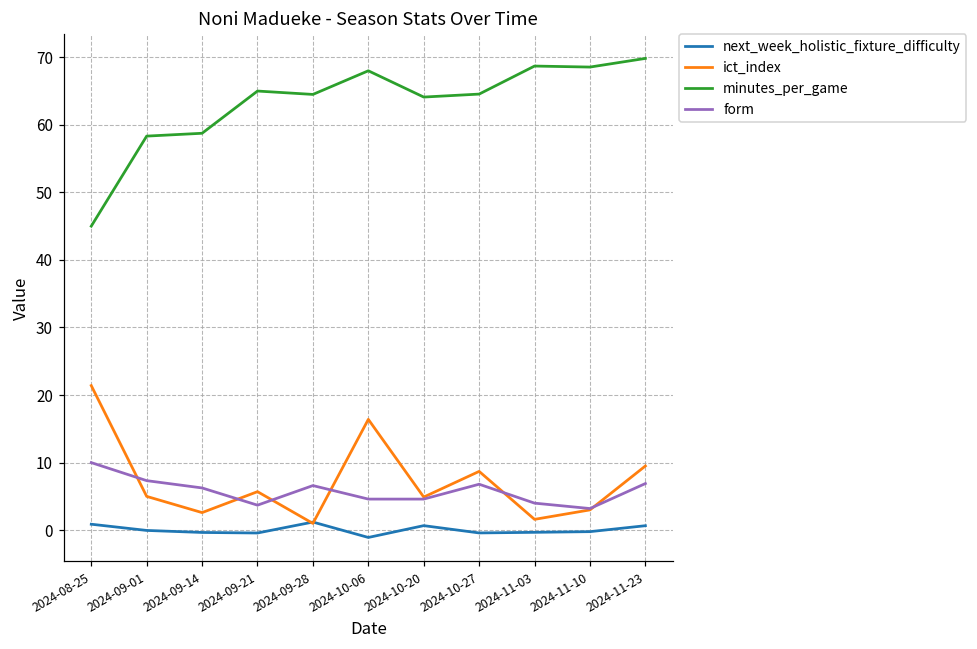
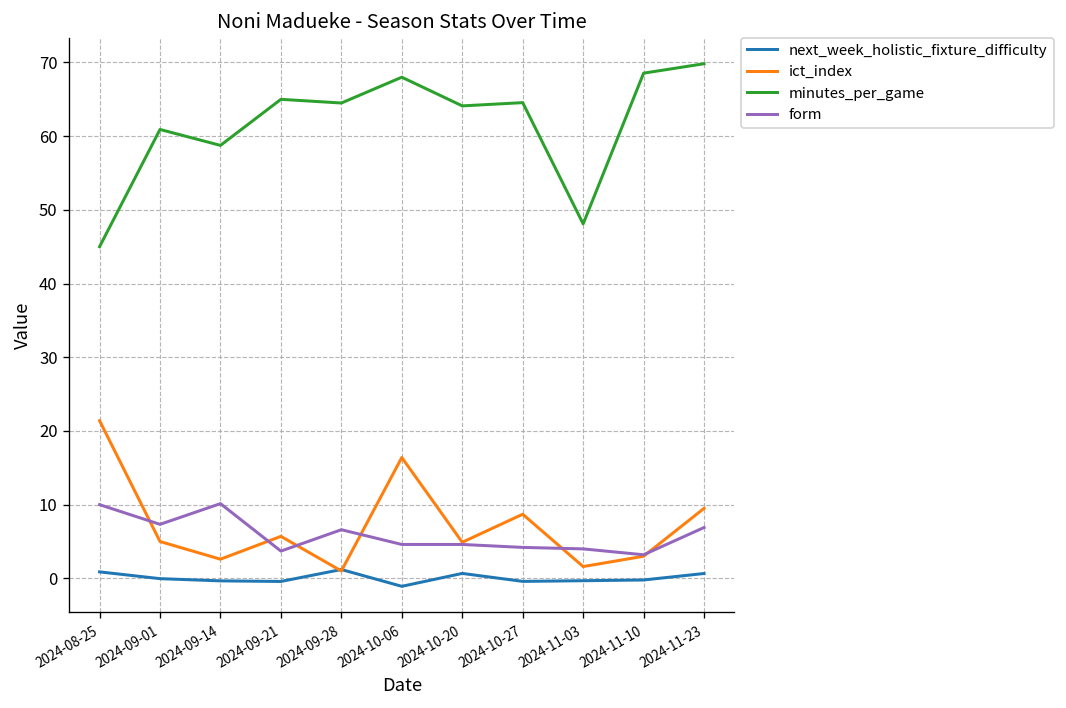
  {
    "next_week_holistic_fixture_difficulty": {
      "2024-08-25": 1,
      "2024-09-01": 0,
      "2024-09-14": 0,
      "2024-09-21": 0,
      "2024-10-06": -1,
      "2024-10-20": 1,
      "2024-10-27": 0,
      "2024-11-03": 0,
      "2024-11-10": 0,
      "2024-11-23": 1
    },
    "ict_index": {
      "2024-08-25": 21,
      "2024-09-01": 5,
      "2024-09-14": 3,
      "2024-09-21": 6,
      "2024-10-06": 16,
      "2024-10-27": 9,
      "2024-11-03": 2,
      "2024-11-23": 10
    },
    "minutes_per_game": {
      "2024-08-25": 45,
-     "2024-09-01": 58,
+     "2024-09-01": 61,
      "2024-09-14": 59,
      "2024-09-21": 65,
      "2024-09-28": 65,
      "2024-10-06": 68,
      "2024-10-20": 64,
      "2024-10-27": 65,
-     "2024-11-03": 69,
+     "2024-11-03": 48,
      "2024-11-10": 69,
      "2024-11-23": 70
    },
    "form": {
      "2024-08-25": 10,
      "2024-09-01": 7,
-     "2024-09-14": 6,
+     "2024-09-14": 10,
      "2024-09-21": 4,
      "2024-09-28": 7,
      "2024-10-06": 5,
-     "2024-10-27": 7,
+     "2024-10-27": 4,
      "2024-11-03": 4,
      "2024-11-23": 7
    }
  }
